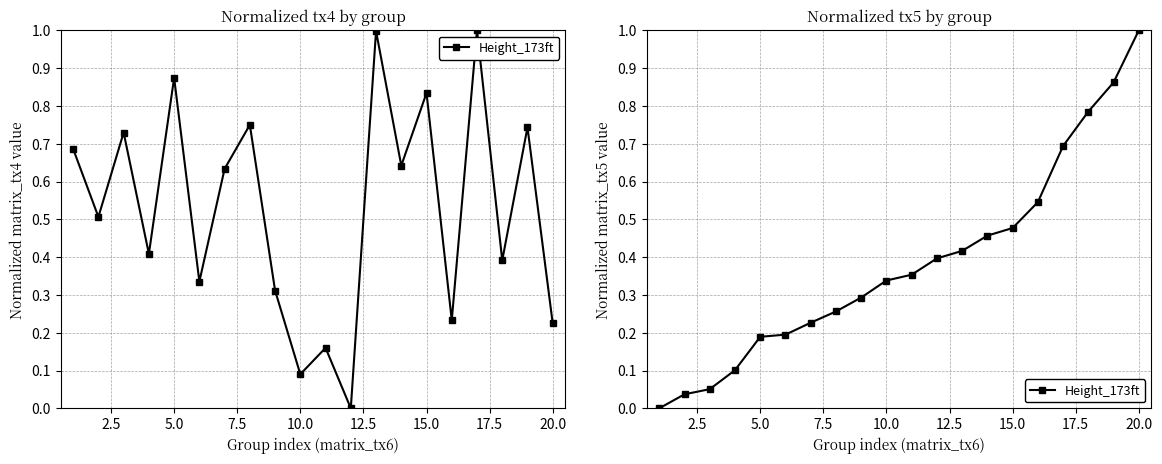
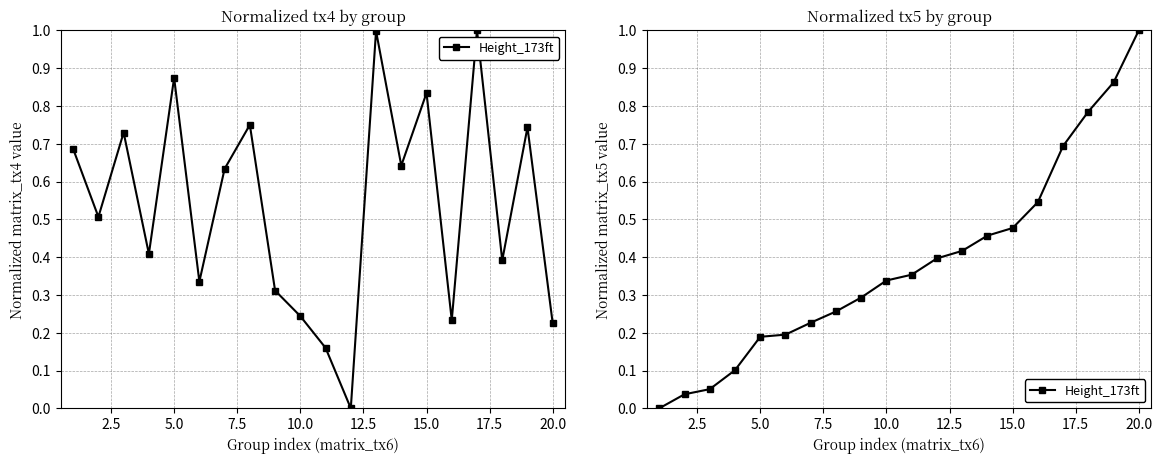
  {
    "Normalized tx4 by group": {
      "5.0": 0.87,
-     "10.0": 0.09,
+     "10.0": 0.24,
      "15.0": 0.83,
      "20.0": 0.22
    },
    "Normalized tx5 by group": {
      "5.0": 0.19,
      "10.0": 0.34,
      "15.0": 0.48,
      "20.0": 1.00
    }
  }
